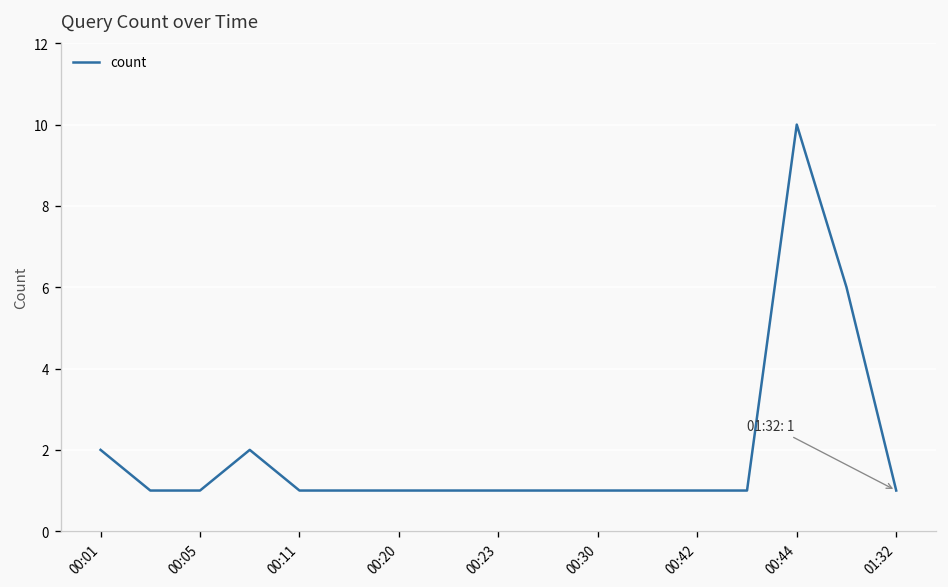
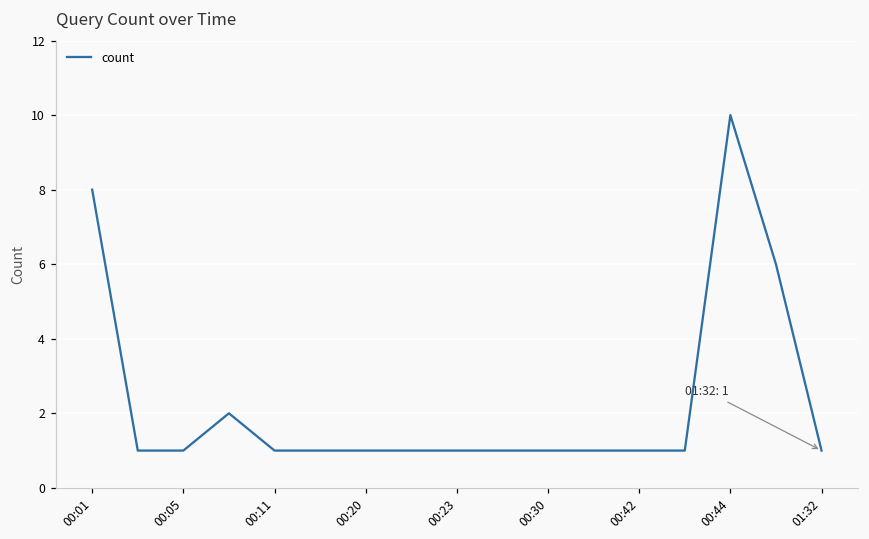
  {
-   "00:01": 2,
+   "00:01": 8,
    "00:05": 1,
    "00:11": 1,
    "00:20": 1,
    "00:23": 1,
    "00:30": 1,
    "00:42": 1,
    "00:44": 10,
    "01:32": 1
  }
